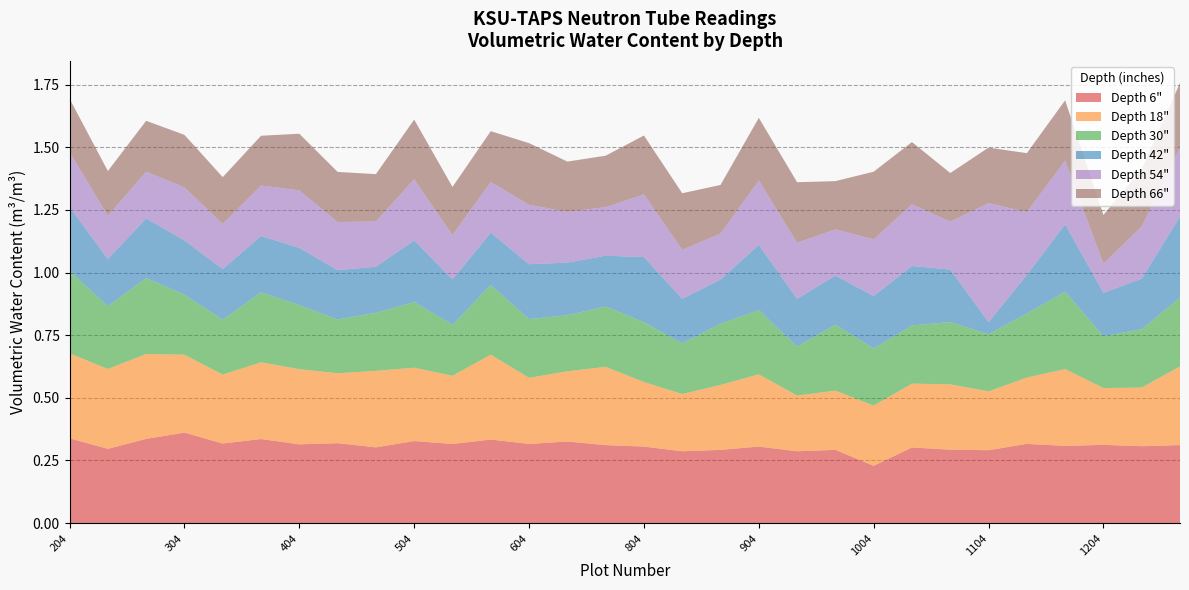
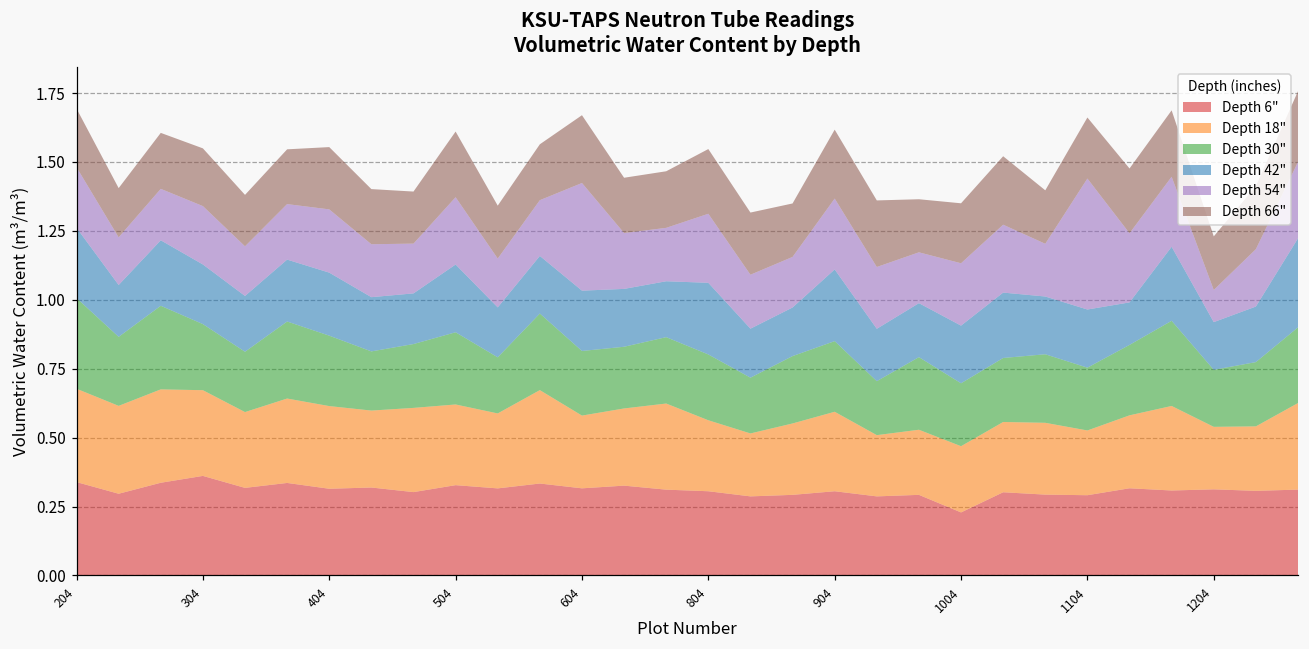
  {
    "Depth 6\"": {
      "204": 0.34,
      "304": 0.36,
      "404": 0.31,
      "504": 0.33,
      "604": 0.32,
      "804": 0.31,
      "904": 0.31,
      "1004": 0.23,
      "1104": 0.29,
      "1204": 0.31
    },
    "Depth 18\"": {
      "204": 0.34,
      "304": 0.31,
      "404": 0.30,
      "504": 0.29,
      "604": 0.26,
      "804": 0.26,
      "904": 0.29,
      "1004": 0.24,
      "1104": 0.23,
      "1204": 0.23
    },
    "Depth 30\"": {
      "204": 0.33,
      "304": 0.24,
      "404": 0.26,
      "504": 0.26,
      "604": 0.23,
      "804": 0.24,
      "904": 0.26,
      "1004": 0.23,
      "1104": 0.23,
      "1204": 0.21
    },
    "Depth 42\"": {
      "204": 0.25,
      "304": 0.22,
      "404": 0.23,
      "504": 0.25,
      "604": 0.22,
      "804": 0.26,
      "904": 0.26,
      "1004": 0.21,
-     "1104": 0.05,
+     "1104": 0.21,
      "1204": 0.17
    },
    "Depth 54\"": {
      "204": 0.22,
      "304": 0.21,
      "404": 0.23,
      "504": 0.24,
-     "604": 0.24,
+     "604": 0.39,
      "804": 0.25,
      "904": 0.26,
      "1004": 0.23,
      "1104": 0.48,
      "1204": 0.12
    },
    "Depth 66\"": {
      "204": 0.21,
      "304": 0.21,
      "404": 0.23,
      "504": 0.24,
      "604": 0.25,
      "804": 0.23,
      "904": 0.25,
-     "1004": 0.27,
+     "1004": 0.22,
      "1104": 0.22,
      "1204": 0.19
    }
  }
